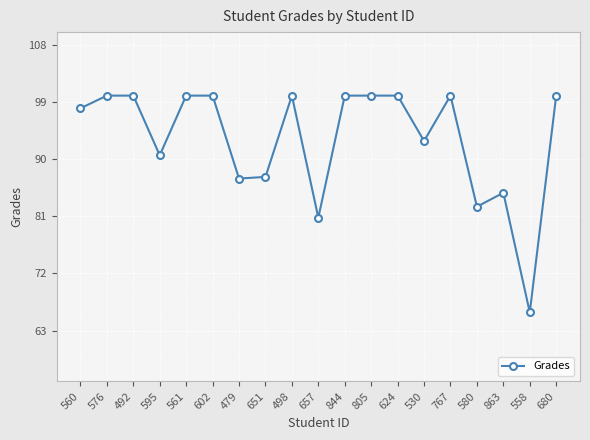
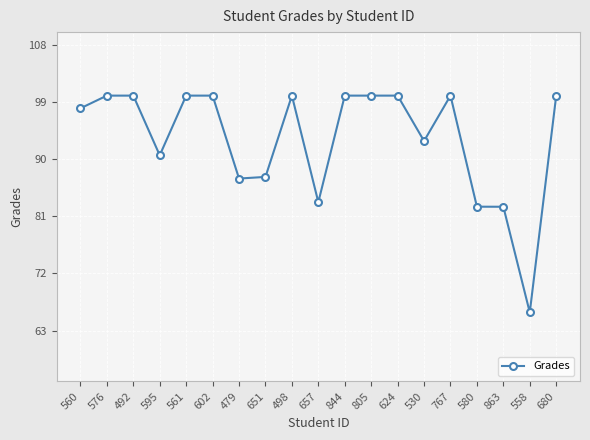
  {
    "560": 98,
    "576": 100,
    "492": 100,
    "595": 91,
    "561": 100,
    "602": 100,
    "479": 87,
    "651": 87,
    "498": 100,
-   "657": 81,
+   "657": 83,
    "844": 100,
    "805": 100,
    "624": 100,
    "530": 93,
    "767": 100,
    "580": 83,
-   "863": 85,
+   "863": 83,
    "558": 66,
    "680": 100
  }
